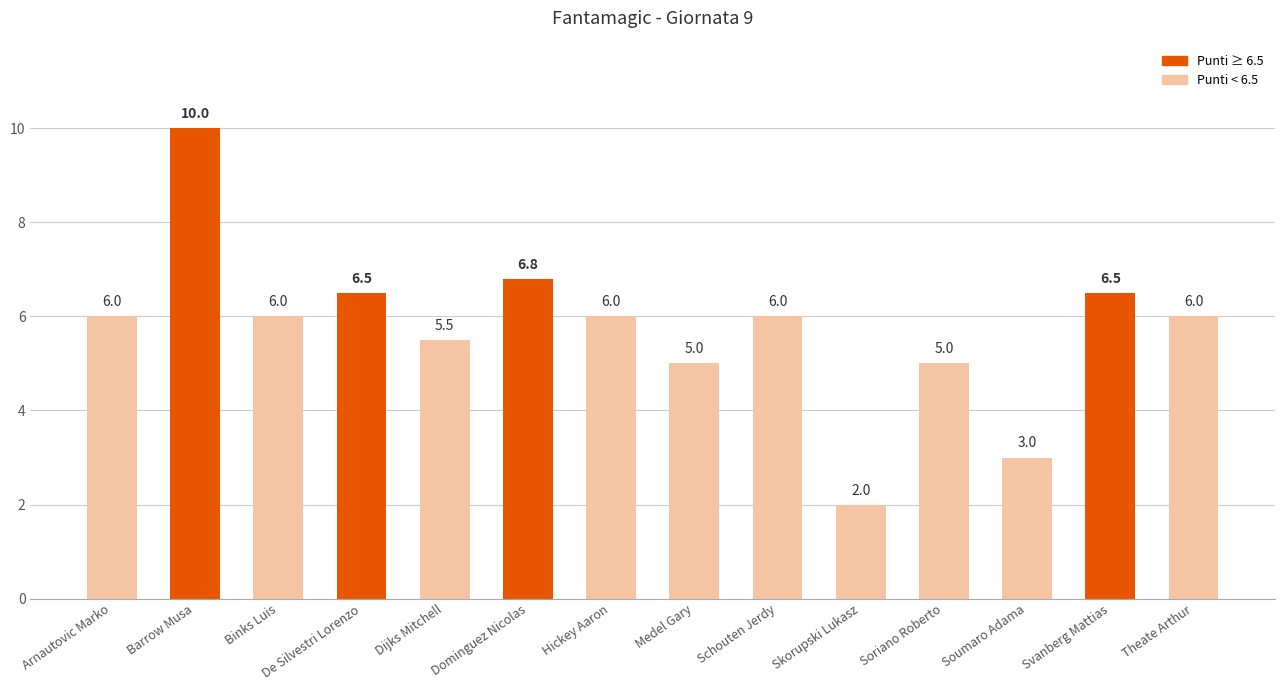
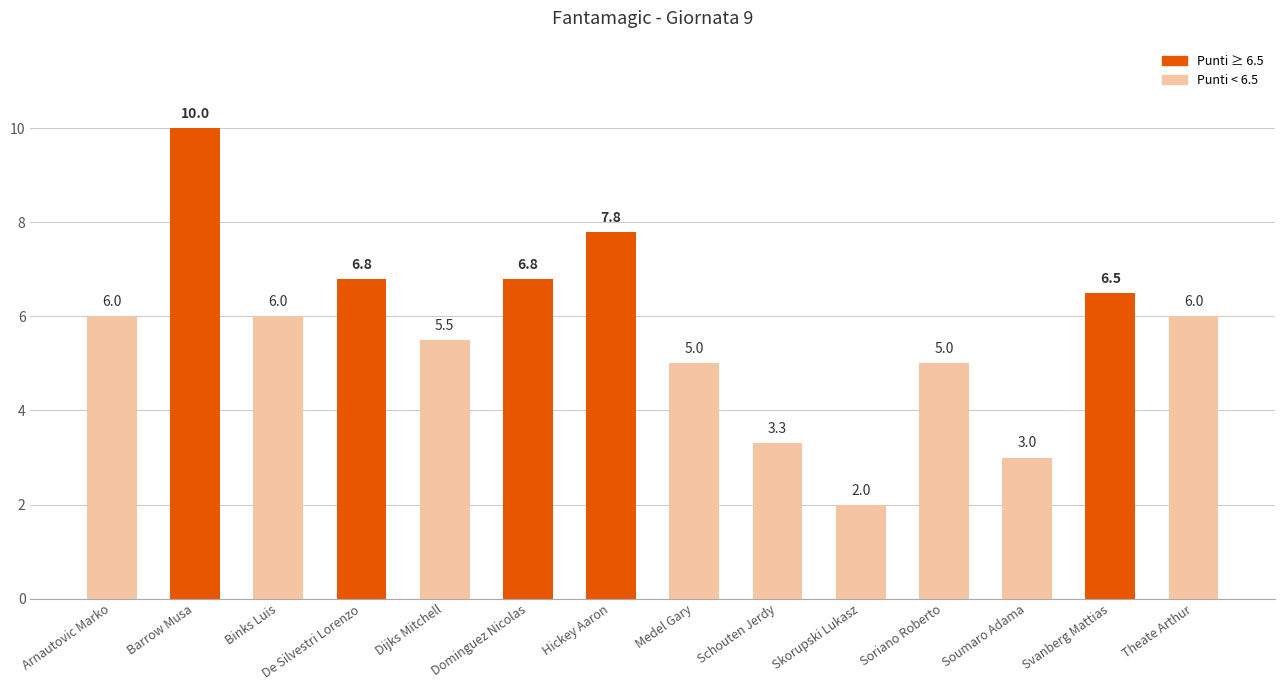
  {
    "Arnautovic Marko": 6.0,
    "Barrow Musa": 10.0,
    "Binks Luis": 6.0,
-   "De Silvestri Lorenzo": 6.5,
+   "De Silvestri Lorenzo": 6.8,
    "Dijks Mitchell": 5.5,
    "Dominguez Nicolas": 6.8,
-   "Hickey Aaron": 6.0,
+   "Hickey Aaron": 7.8,
    "Medel Gary": 5.0,
-   "Schouten Jerdy": 6.0,
+   "Schouten Jerdy": 3.3,
    "Skorupski Lukasz": 2.0,
    "Soriano Roberto": 5.0,
    "Soumaro Adama": 3.0,
    "Svanberg Mattias": 6.5,
    "Theate Arthur": 6.0
  }
